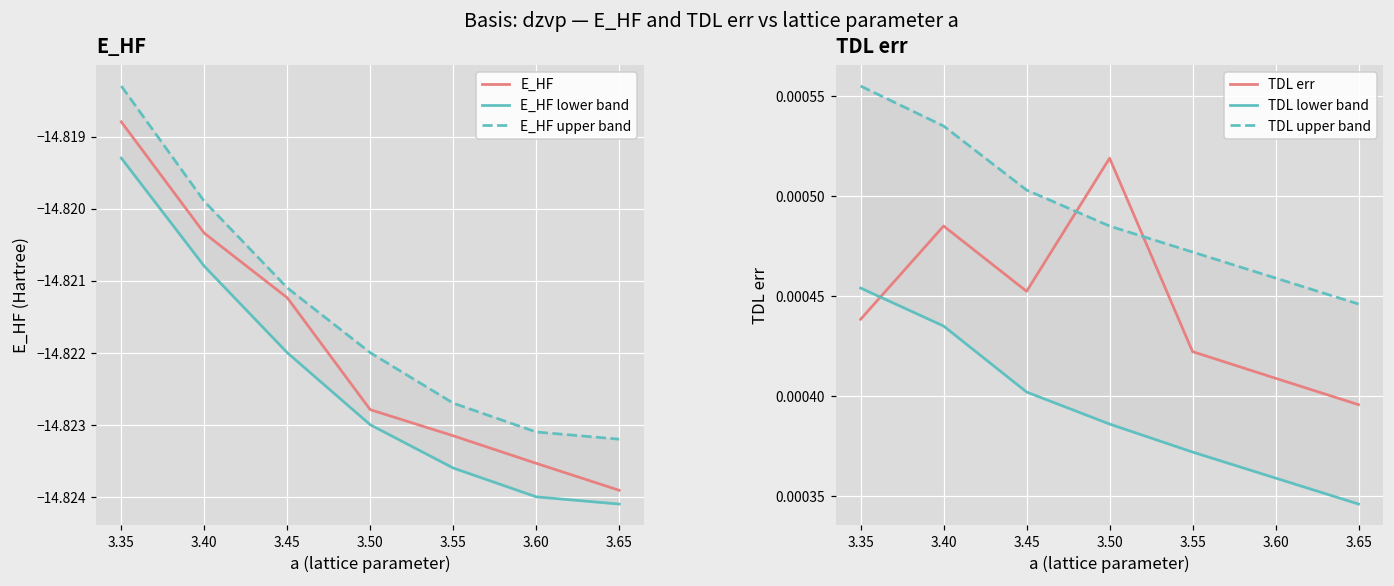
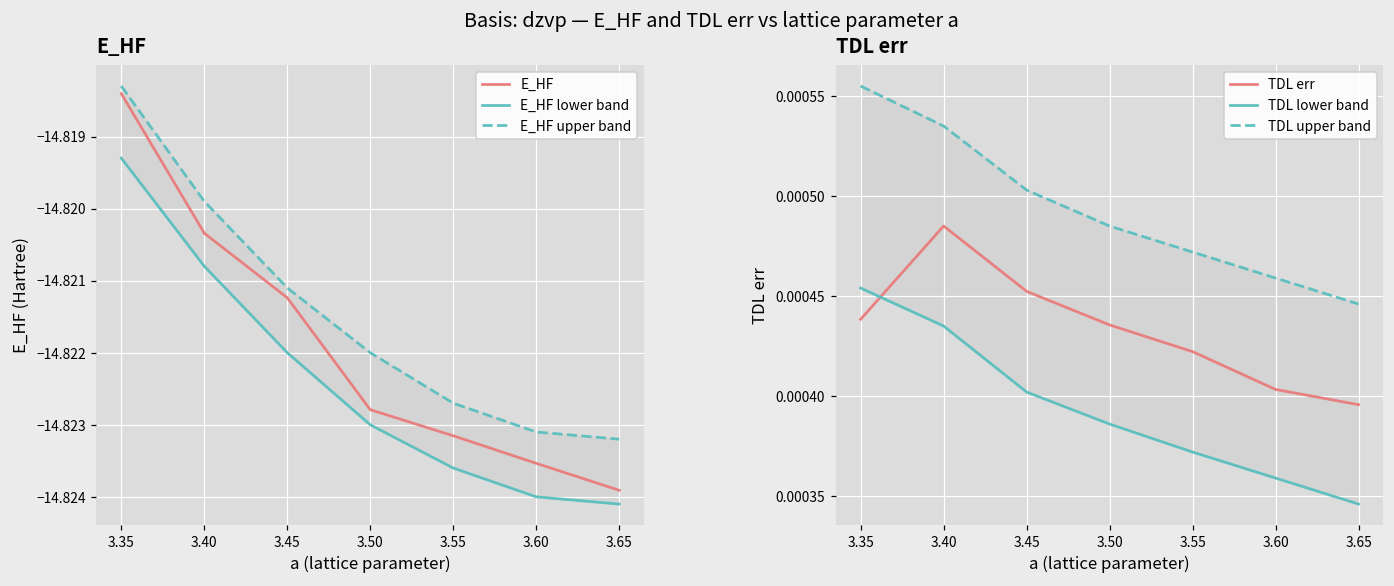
  {
    "E_HF": {
      "E_HF": {
-       "3.35": -14.8188,
+       "3.35": -14.8184,
        "3.40": -14.8203,
        "3.45": -14.8212,
        "3.50": -14.8228,
        "3.55": -14.8232,
        "3.60": -14.8235,
        "3.65": -14.8239
      }
    },
    "TDL err": {
      "TDL err": {
        "3.35": 0.000438,
        "3.40": 0.000485,
        "3.45": 0.000452,
-       "3.50": 0.000519,
+       "3.50": 0.000436,
        "3.55": 0.000422,
-       "3.60": 0.000409,
+       "3.60": 0.000403,
        "3.65": 0.000396
      }
    }
  }
